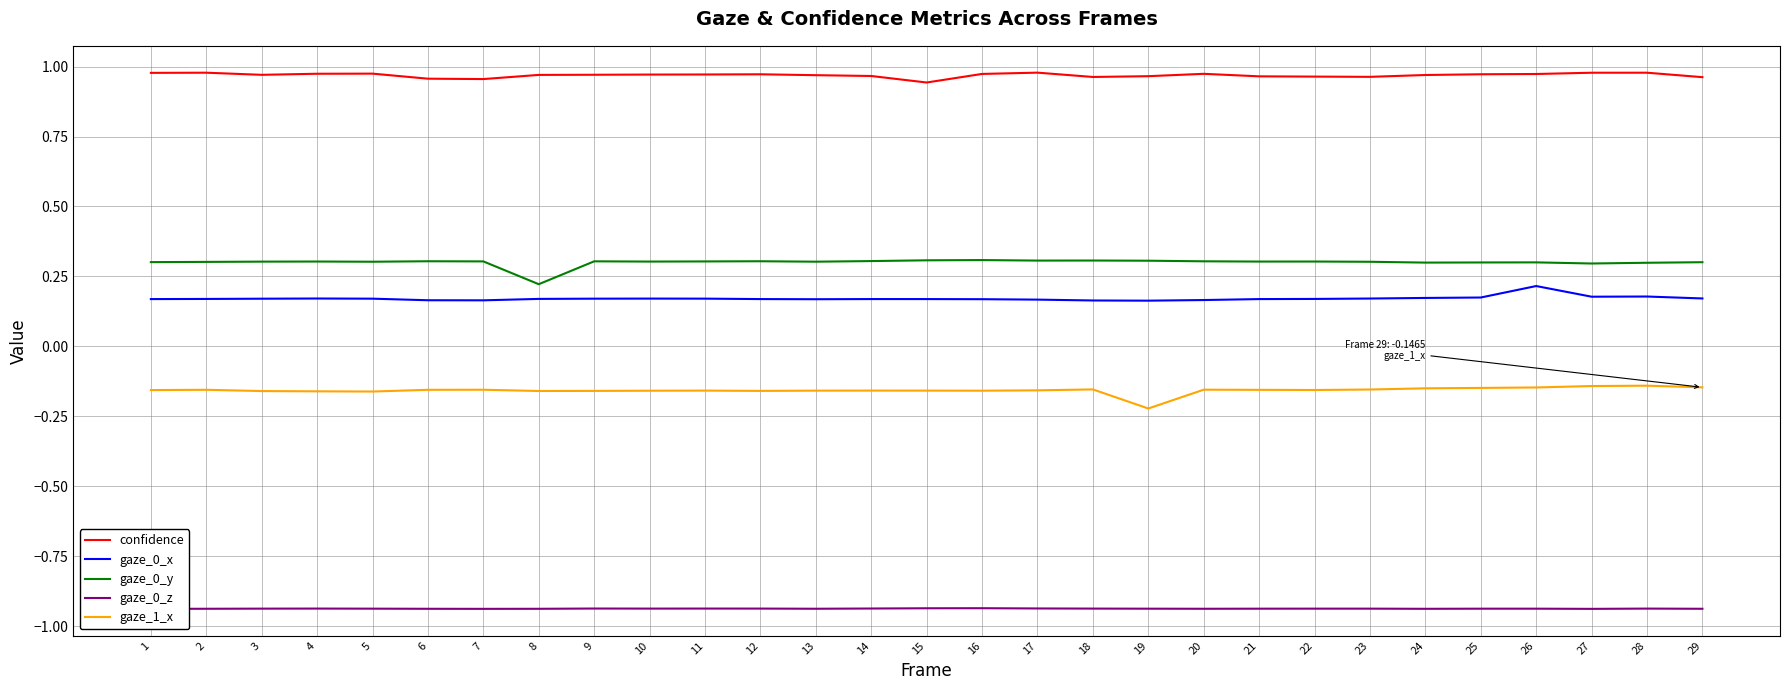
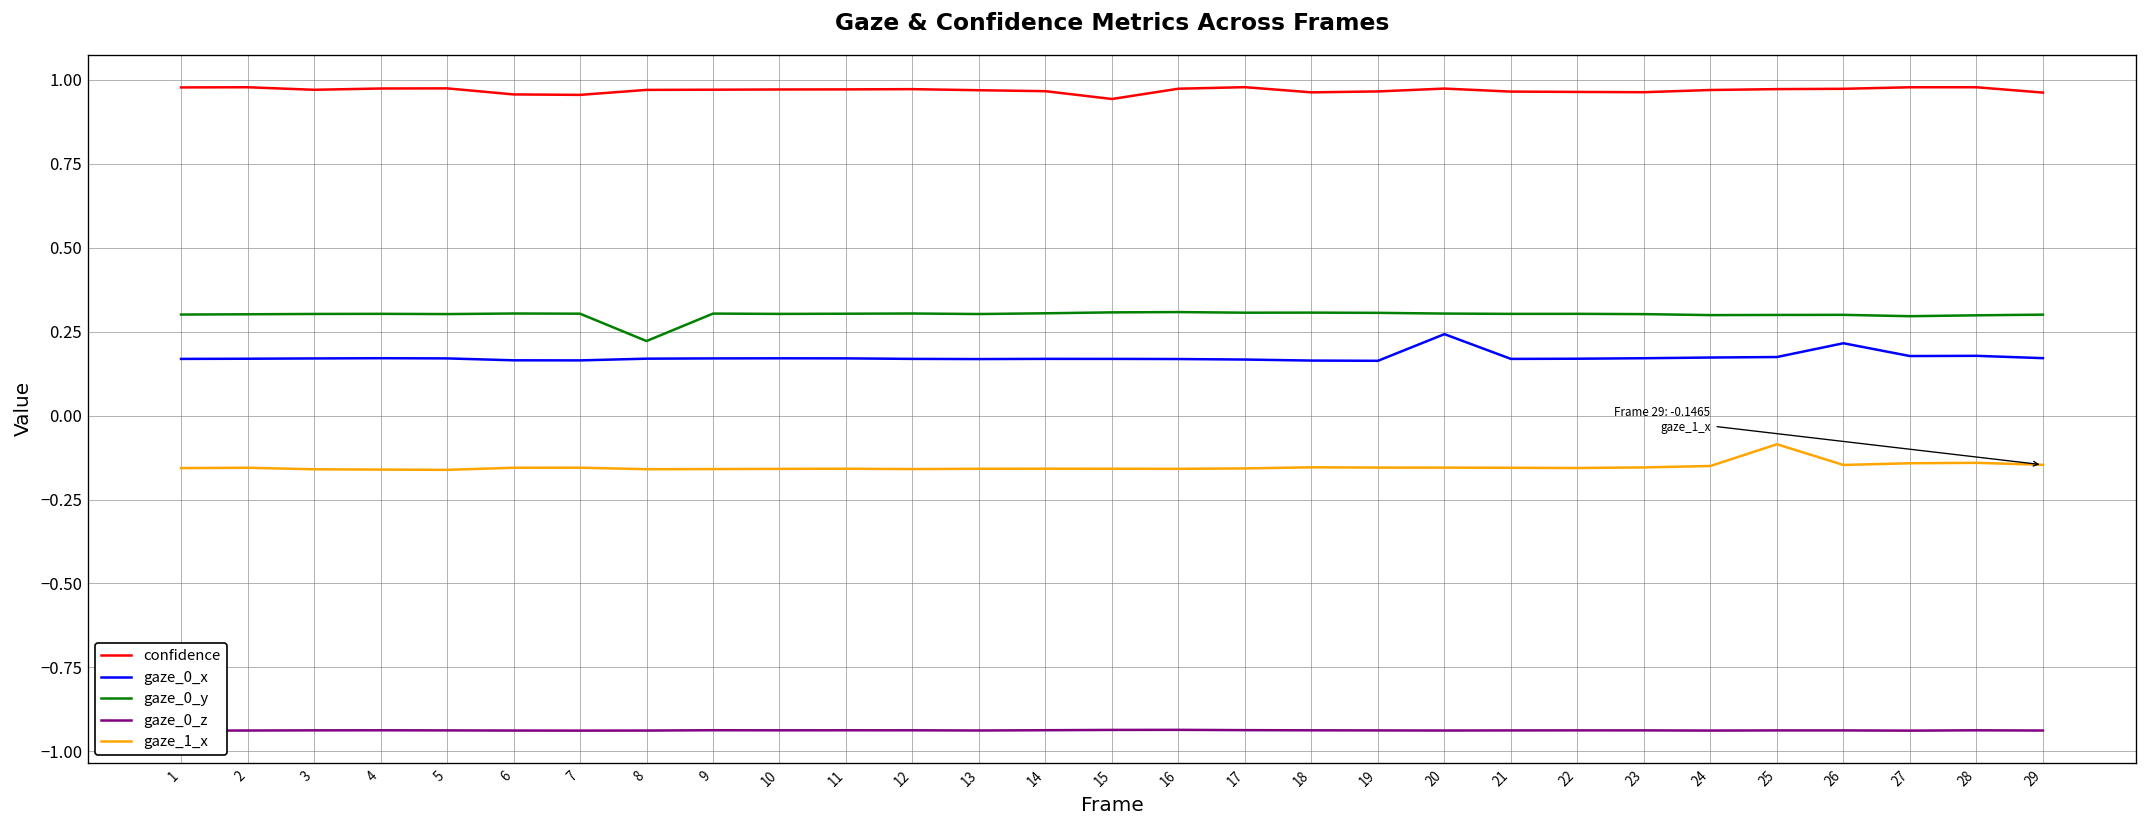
  {
    "confidence": {
      "1": 0.98,
      "2": 0.98,
      "3": 0.97,
      "4": 0.97,
      "5": 0.97,
      "6": 0.96,
      "7": 0.96,
      "8": 0.97,
      "9": 0.97,
      "10": 0.97,
      "11": 0.97,
      "12": 0.97,
      "13": 0.97,
      "14": 0.97,
      "15": 0.94,
      "16": 0.97,
      "17": 0.98,
      "18": 0.96,
      "19": 0.97,
      "20": 0.97,
      "21": 0.97,
      "22": 0.96,
      "23": 0.96,
      "24": 0.97,
      "25": 0.97,
      "26": 0.97,
      "27": 0.98,
      "28": 0.98,
      "29": 0.96
    },
    "gaze_0_x": {
      "1": 0.17,
      "2": 0.17,
      "3": 0.17,
      "4": 0.17,
      "5": 0.17,
      "6": 0.16,
      "7": 0.16,
      "8": 0.17,
      "9": 0.17,
      "10": 0.17,
      "11": 0.17,
      "12": 0.17,
      "13": 0.17,
      "14": 0.17,
      "15": 0.17,
      "16": 0.17,
      "17": 0.17,
      "18": 0.16,
      "19": 0.16,
-     "20": 0.17,
+     "20": 0.24,
      "21": 0.17,
      "22": 0.17,
      "23": 0.17,
      "24": 0.17,
      "25": 0.17,
      "26": 0.22,
      "27": 0.18,
      "28": 0.18,
      "29": 0.17
    },
    "gaze_0_y": {
      "1": 0.30,
      "2": 0.30,
      "3": 0.30,
      "4": 0.30,
      "5": 0.30,
      "6": 0.30,
      "7": 0.30,
      "8": 0.22,
      "9": 0.30,
      "10": 0.30,
      "11": 0.30,
      "12": 0.30,
      "13": 0.30,
      "14": 0.30,
      "15": 0.31,
      "16": 0.31,
      "17": 0.31,
      "18": 0.31,
      "19": 0.31,
      "20": 0.30,
      "21": 0.30,
      "22": 0.30,
      "23": 0.30,
      "24": 0.30,
      "25": 0.30,
      "26": 0.30,
      "27": 0.30,
      "28": 0.30,
      "29": 0.30
    },
    "gaze_0_z": {
      "2": -0.94,
      "3": -0.94,
      "4": -0.94,
      "5": -0.94,
      "6": -0.94,
      "7": -0.94,
      "8": -0.94,
      "9": -0.94,
      "10": -0.94,
      "11": -0.94,
      "12": -0.94,
      "13": -0.94,
      "14": -0.94,
      "15": -0.94,
      "16": -0.94,
      "17": -0.94,
      "18": -0.94,
      "19": -0.94,
      "20": -0.94,
      "21": -0.94,
      "22": -0.94,
      "23": -0.94,
      "24": -0.94,
      "25": -0.94,
      "26": -0.94,
      "27": -0.94,
      "28": -0.94,
      "29": -0.94
    },
    "gaze_1_x": {
      "1": -0.16,
      "2": -0.16,
      "3": -0.16,
      "4": -0.16,
      "5": -0.16,
      "6": -0.16,
      "7": -0.16,
      "8": -0.16,
      "9": -0.16,
      "10": -0.16,
      "11": -0.16,
      "12": -0.16,
      "13": -0.16,
      "14": -0.16,
      "15": -0.16,
      "16": -0.16,
      "17": -0.16,
      "18": -0.15,
-     "19": -0.22,
+     "19": -0.15,
      "20": -0.15,
      "21": -0.16,
      "22": -0.16,
      "23": -0.15,
-     "25": -0.15,
+     "25": -0.09,
      "29": -0.15
    }
  }
